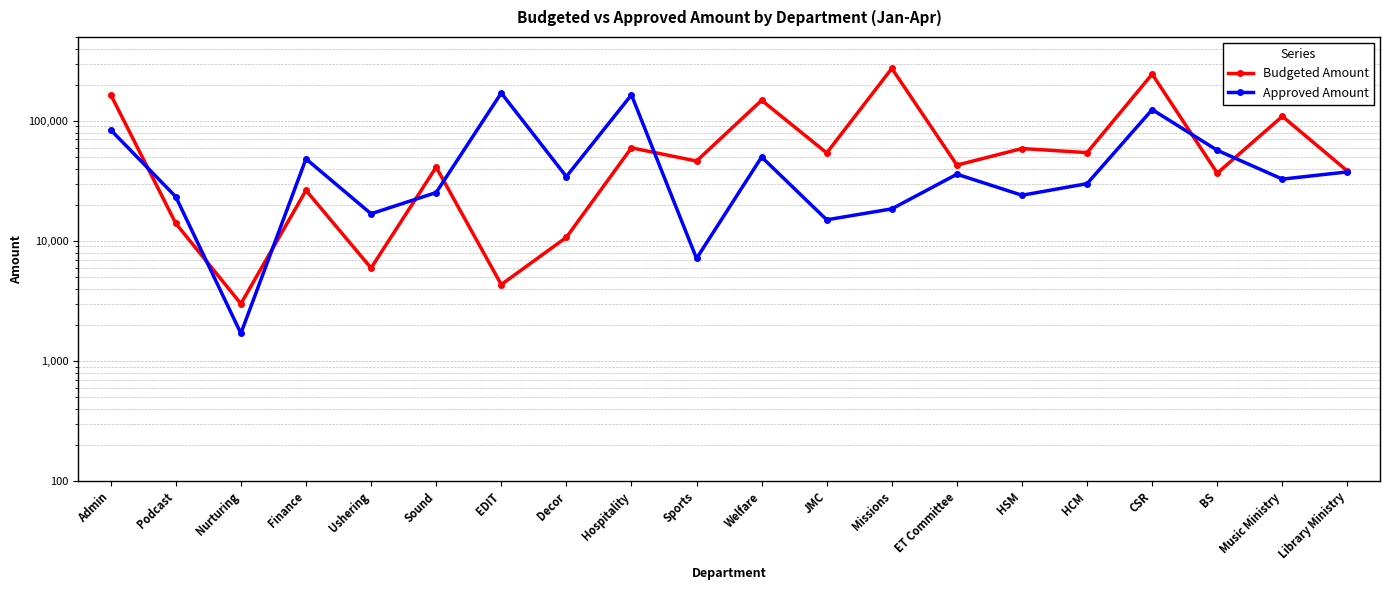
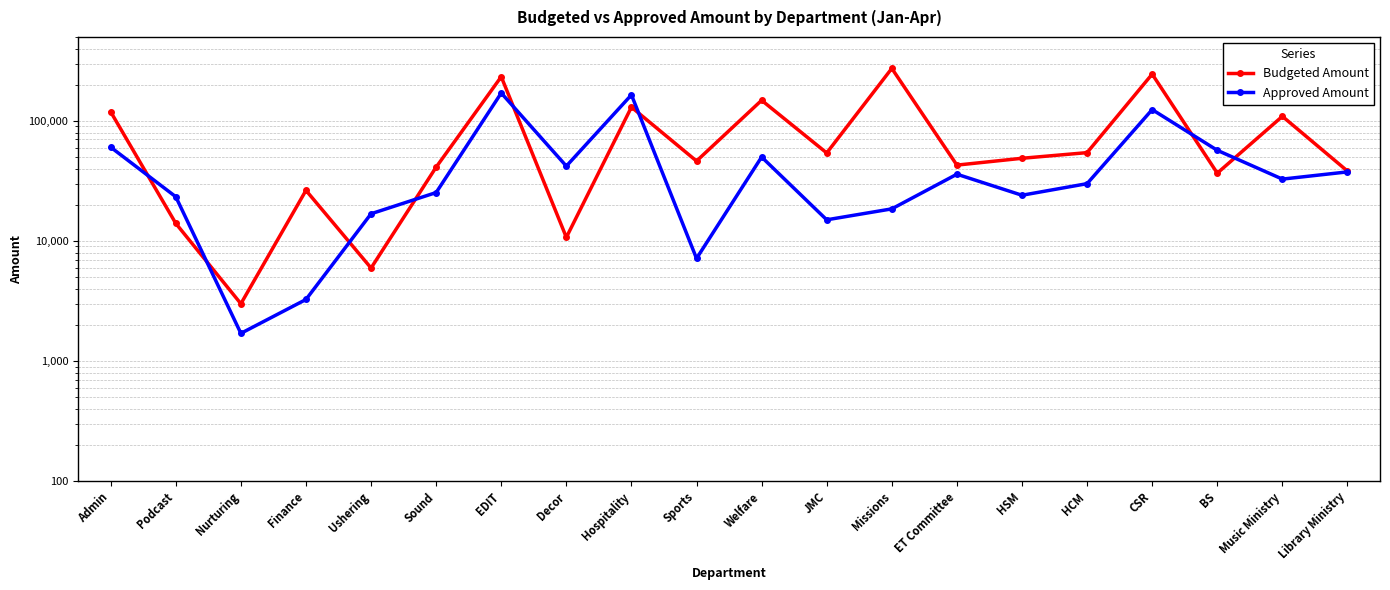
  {
    "Budgeted Amount": {
-     "Admin": "170,000",
+     "Admin": "120,000",
      "Podcast": "14,000",
      "Nurturing": "3,000",
      "Finance": "26,000",
      "Ushering": "6,000",
      "Sound": "41,000",
-     "EDIT": "4,300",
+     "EDIT": "230,000",
      "Decor": "11,000",
-     "Hospitality": "60,000",
+     "Hospitality": "130,000",
      "Sports": "46,000",
      "Welfare": "150,000",
      "JMC": "50,000",
      "Missions": "270,000",
      "ET Committee": "43,000",
-     "HSM": "60,000",
+     "HSM": "49,000",
      "HCM": "50,000",
      "CSR": "250,000",
      "BS": "37,000",
      "Music Ministry": "110,000"
    },
    "Approved Amount": {
-     "Admin": "80,000",
+     "Admin": "60,000",
      "Podcast": "23,000",
      "Nurturing": "1,700",
-     "Finance": "48,000",
+     "Finance": "3,300",
      "Ushering": "17,000",
      "Sound": "25,000",
      "EDIT": "170,000",
-     "Decor": "34,000",
+     "Decor": "42,000",
      "Hospitality": "160,000",
      "Sports": "7,000",
      "Welfare": "50,000",
      "JMC": "15,000",
      "Missions": "19,000",
      "ET Committee": "36,000",
      "HSM": "24,000",
      "HCM": "30,000",
      "CSR": "120,000",
      "BS": "60,000",
      "Music Ministry": "33,000"
    }
  }
